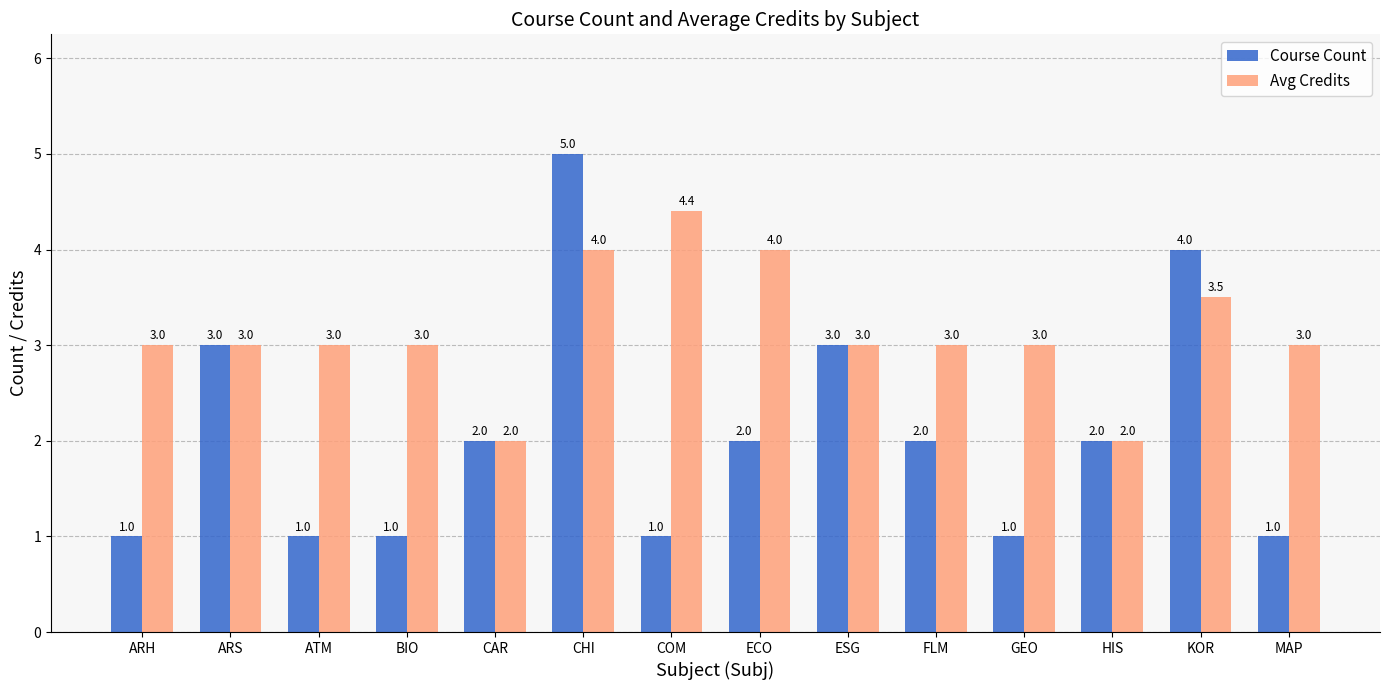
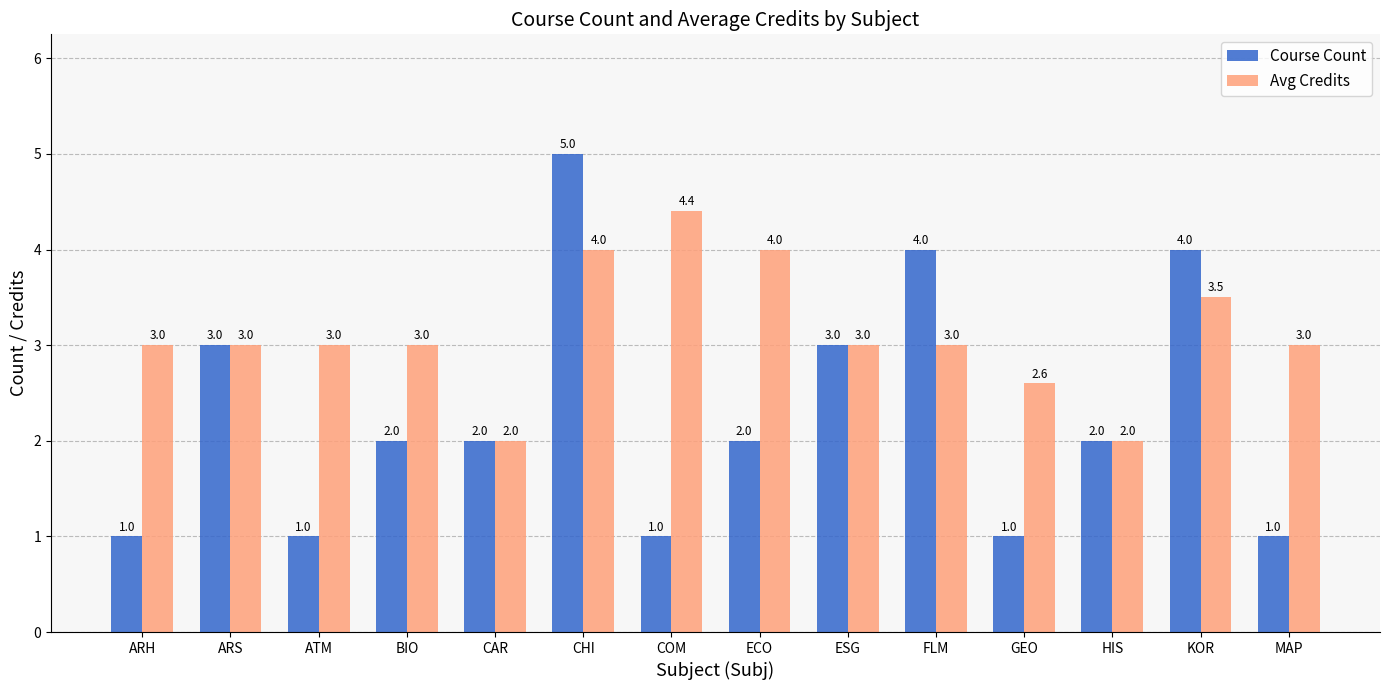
  {
    "Course Count": {
      "ARH": 1.0,
      "ARS": 3.0,
      "ATM": 1.0,
-     "BIO": 1.0,
+     "BIO": 2.0,
      "CAR": 2.0,
      "CHI": 5.0,
      "COM": 1.0,
      "ECO": 2.0,
      "ESG": 3.0,
-     "FLM": 2.0,
+     "FLM": 4.0,
      "GEO": 1.0,
      "HIS": 2.0,
      "KOR": 4.0,
      "MAP": 1.0
    },
    "Avg Credits": {
      "ARH": 3.0,
      "ARS": 3.0,
      "ATM": 3.0,
      "BIO": 3.0,
      "CAR": 2.0,
      "CHI": 4.0,
      "COM": 4.4,
      "ECO": 4.0,
      "ESG": 3.0,
      "FLM": 3.0,
-     "GEO": 3.0,
+     "GEO": 2.6,
      "HIS": 2.0,
      "KOR": 3.5,
      "MAP": 3.0
    }
  }
